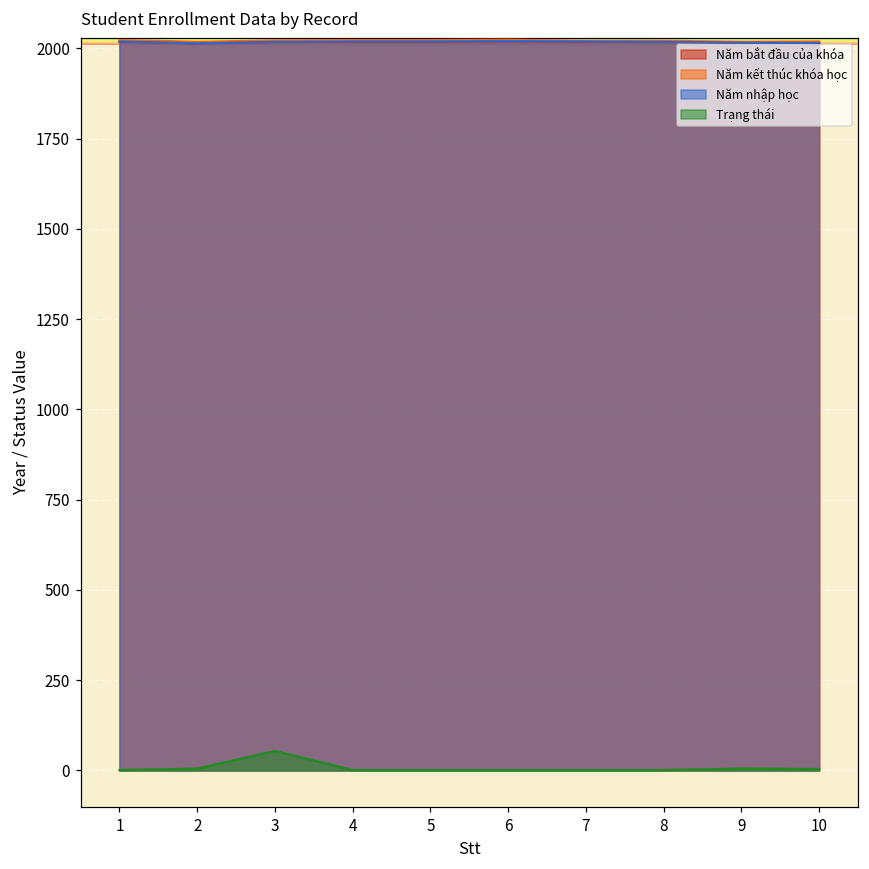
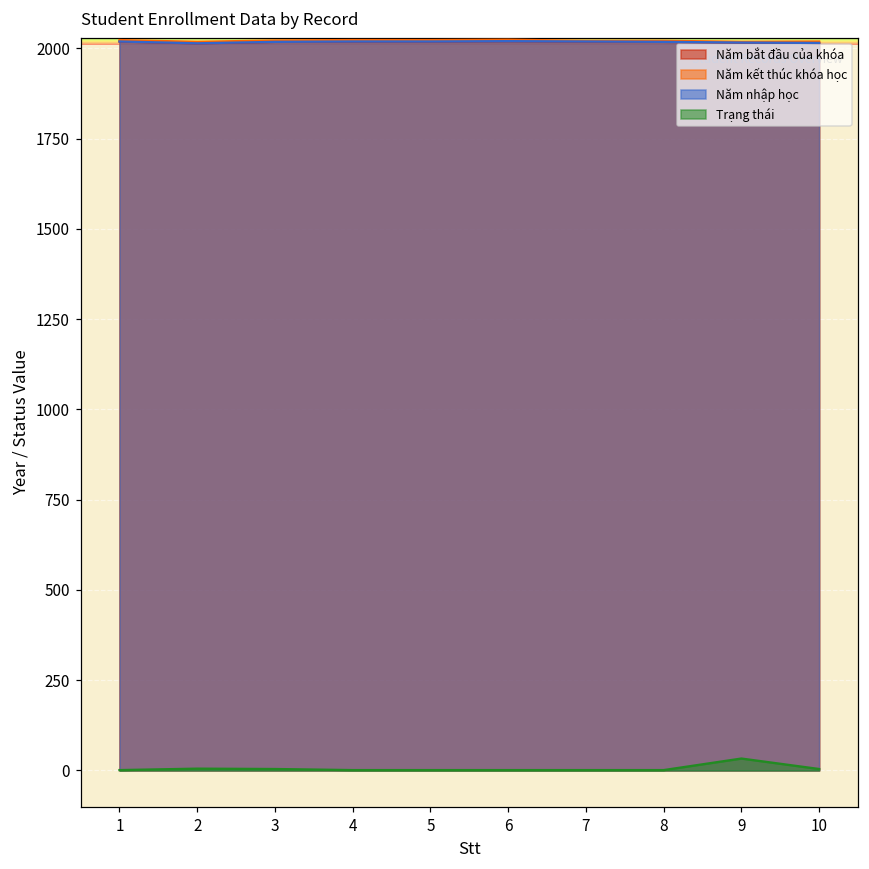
  {
    "Trạng thái": {
      "1": 0,
      "2": 10,
-     "3": 50,
+     "3": 0,
      "4": 0,
      "5": 0,
      "6": 0,
      "7": 0,
      "8": 0,
-     "9": 10,
+     "9": 30,
      "10": 0
    }
  }
